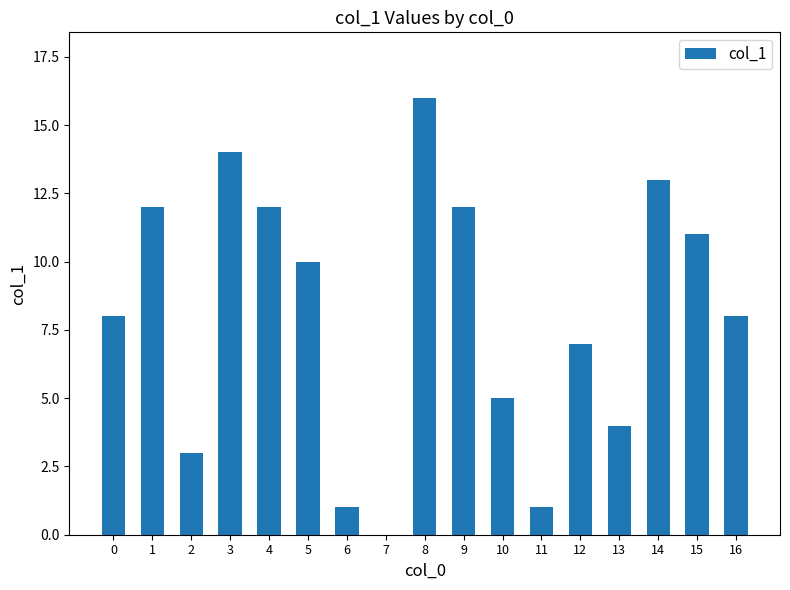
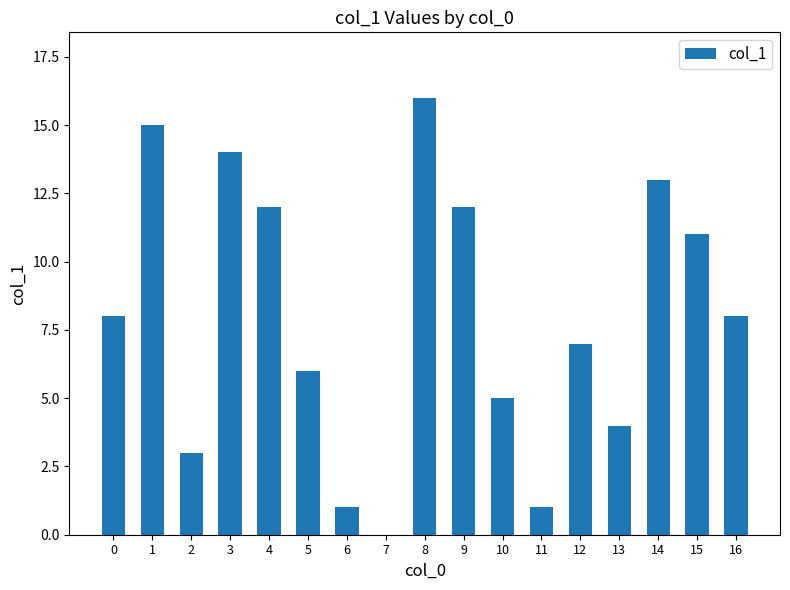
  {
    "0": 8,
-   "1": 12,
+   "1": 15,
    "2": 3,
    "3": 14,
    "4": 12,
-   "5": 10,
+   "5": 6,
    "6": 1,
    "7": 0,
    "8": 16,
    "9": 12,
    "10": 5,
    "11": 1,
    "12": 7,
    "13": 4,
    "14": 13,
    "15": 11,
    "16": 8
  }
